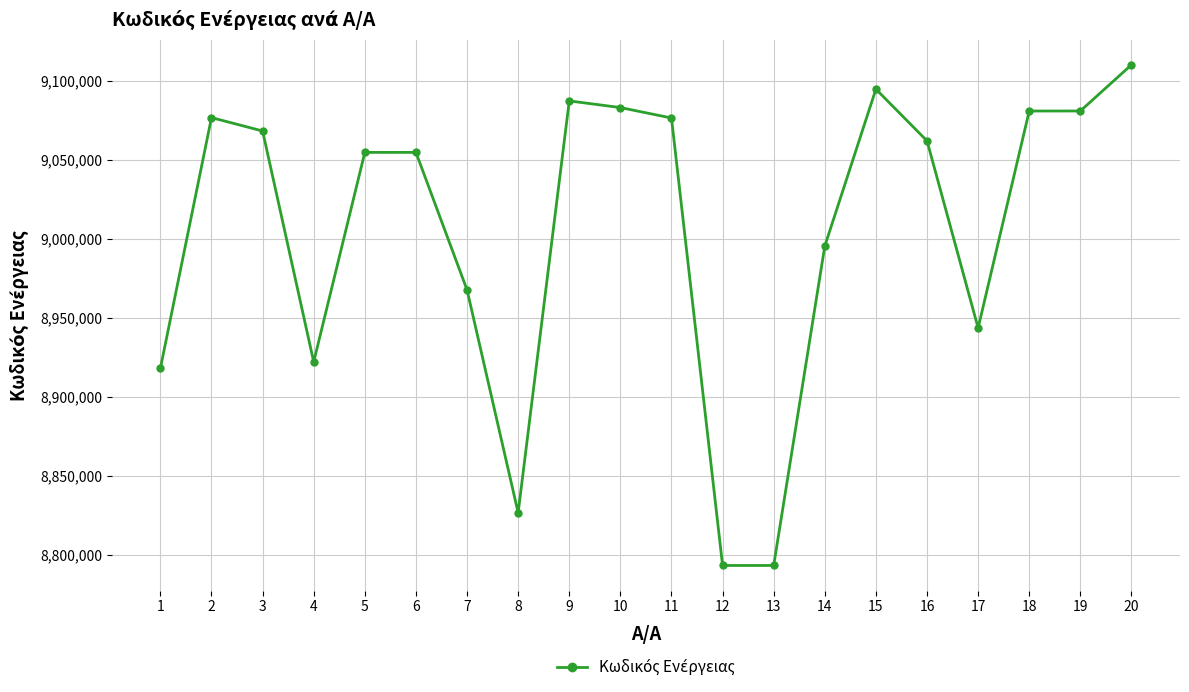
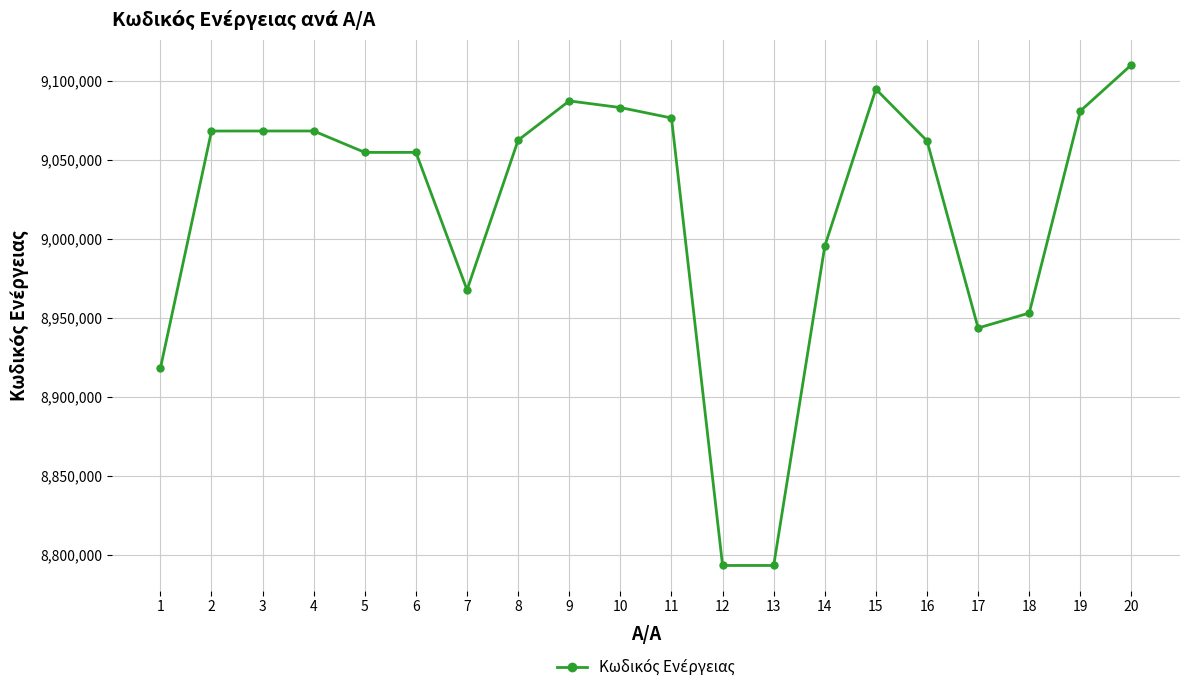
  {
    "1": "8,918,000",
-   "2": "9,077,000",
+   "2": "9,068,000",
    "3": "9,068,000",
-   "4": "8,922,000",
+   "4": "9,068,000",
    "5": "9,055,000",
    "6": "9,055,000",
    "7": "8,968,000",
-   "8": "8,826,000",
+   "8": "9,062,000",
    "9": "9,087,000",
    "10": "9,083,000",
    "11": "9,076,000",
    "12": "8,793,000",
    "13": "8,793,000",
    "14": "8,995,000",
    "15": "9,095,000",
    "16": "9,062,000",
    "17": "8,943,000",
-   "18": "9,081,000",
+   "18": "8,953,000",
    "19": "9,081,000",
    "20": "9,110,000"
  }
